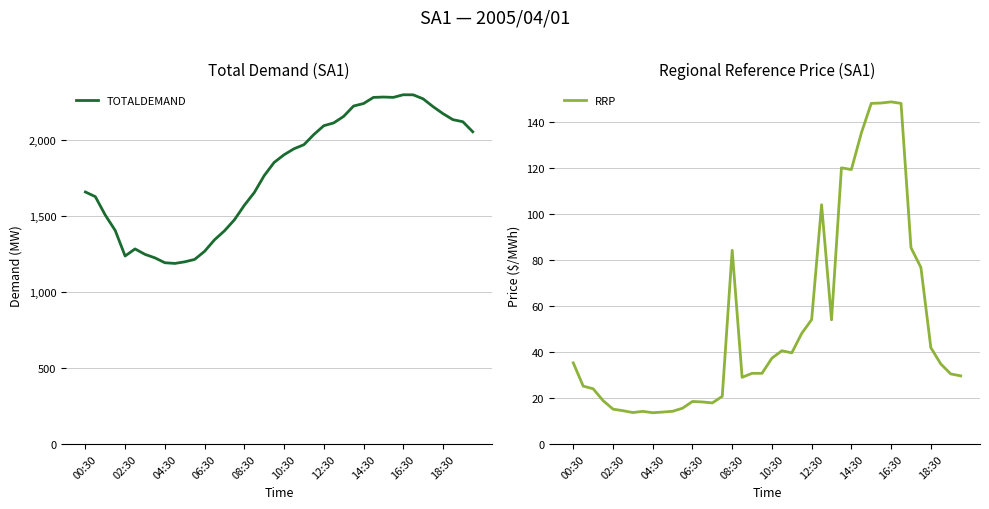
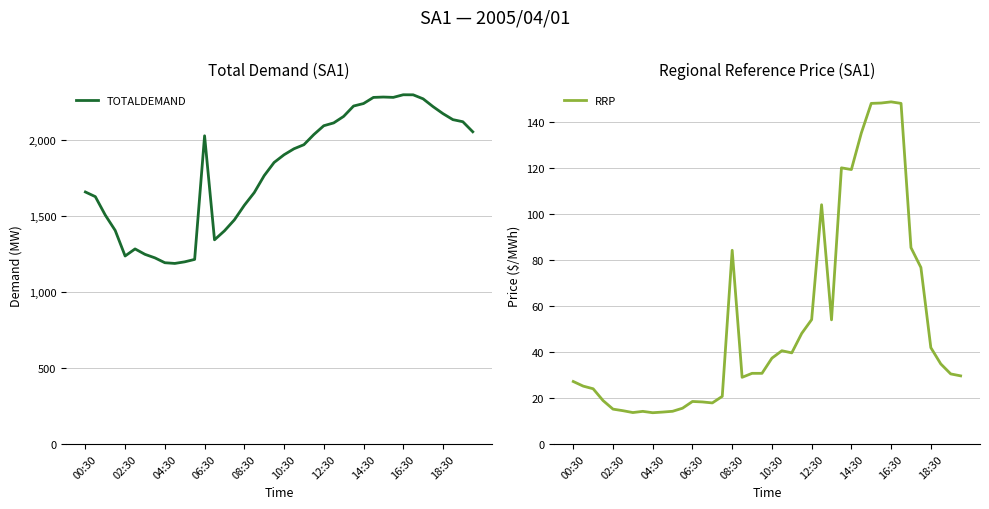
  {
    "Total Demand (SA1)": {
      "00:30": "1,660",
      "02:30": "1,240",
      "04:30": "1,190",
-     "06:30": "1,270",
+     "06:30": "2,030",
      "08:30": "1,570",
      "10:30": "1,900",
      "12:30": "2,090",
      "14:30": "2,240",
      "16:30": "2,300",
      "18:30": "2,170"
    },
    "Regional Reference Price (SA1)": {
-     "00:30": "35",
+     "00:30": "27",
      "02:30": "15",
      "04:30": "14",
      "06:30": "19",
      "08:30": "84",
      "10:30": "37",
      "12:30": "54",
      "14:30": "119",
      "16:30": "149",
      "18:30": "42"
    }
  }
